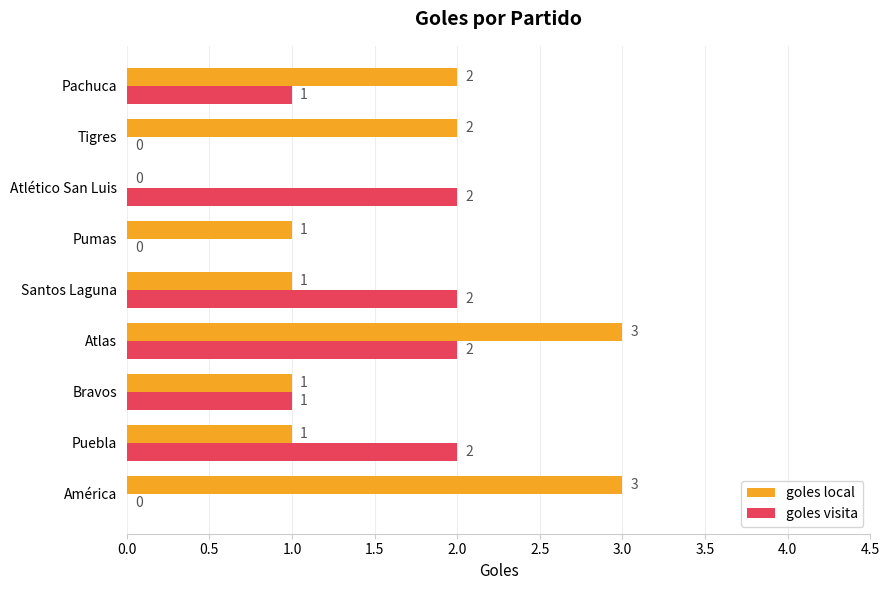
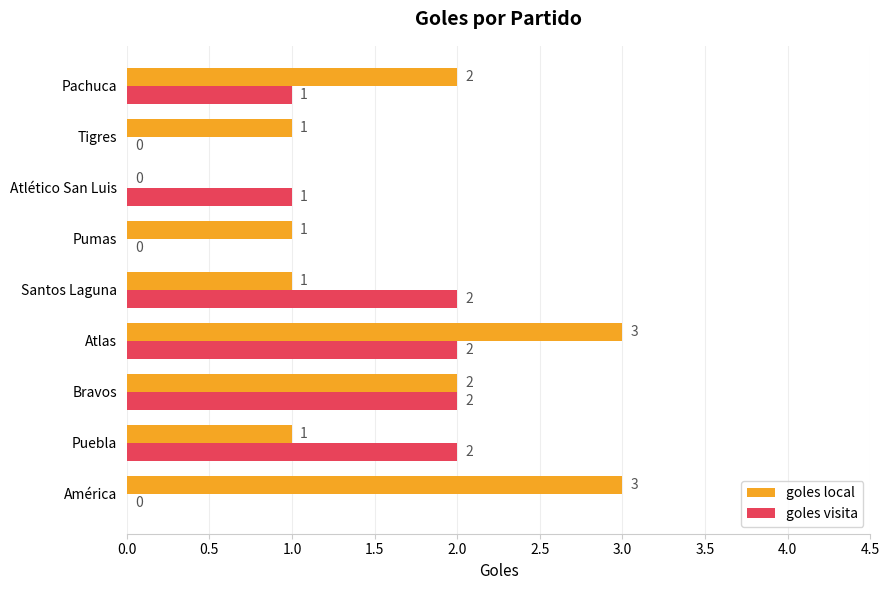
  {
    "goles local": {
      "Pachuca": 2,
-     "Tigres": 2,
+     "Tigres": 1,
      "Atlético San Luis": 0,
      "Pumas": 1,
      "Santos Laguna": 1,
      "Atlas": 3,
-     "Bravos": 1,
+     "Bravos": 2,
      "Puebla": 1,
      "América": 3
    },
    "goles visita": {
      "Pachuca": 1,
      "Tigres": 0,
-     "Atlético San Luis": 2,
+     "Atlético San Luis": 1,
      "Pumas": 0,
      "Santos Laguna": 2,
      "Atlas": 2,
-     "Bravos": 1,
+     "Bravos": 2,
      "Puebla": 2,
      "América": 0
    }
  }
